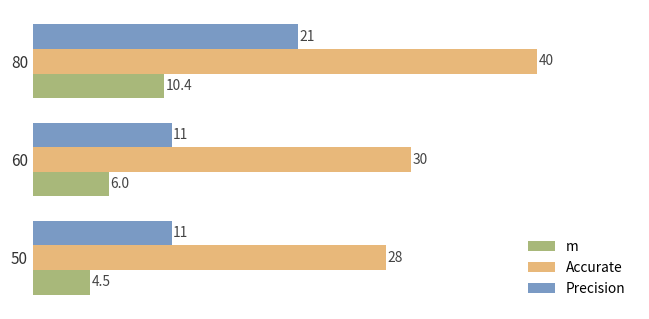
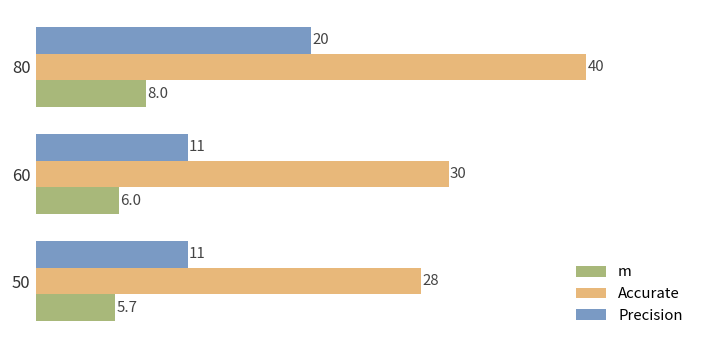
  {
    "m": {
-     "80": 10.4,
+     "80": 8.0,
      "60": 6.0,
-     "50": 4.5
+     "50": 5.7
    },
    "Accurate": {
      "80": 40,
      "60": 30,
      "50": 28
    },
    "Precision": {
-     "80": 21,
+     "80": 20,
      "60": 11,
      "50": 11
    }
  }
